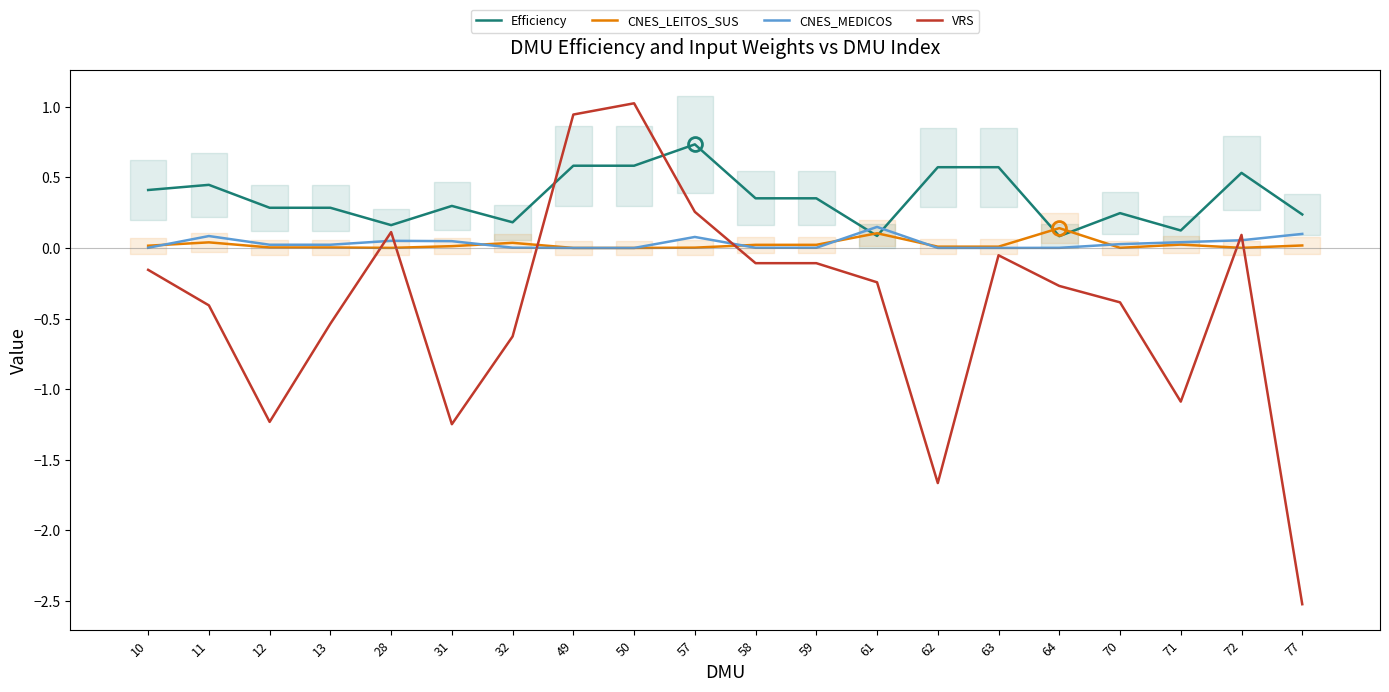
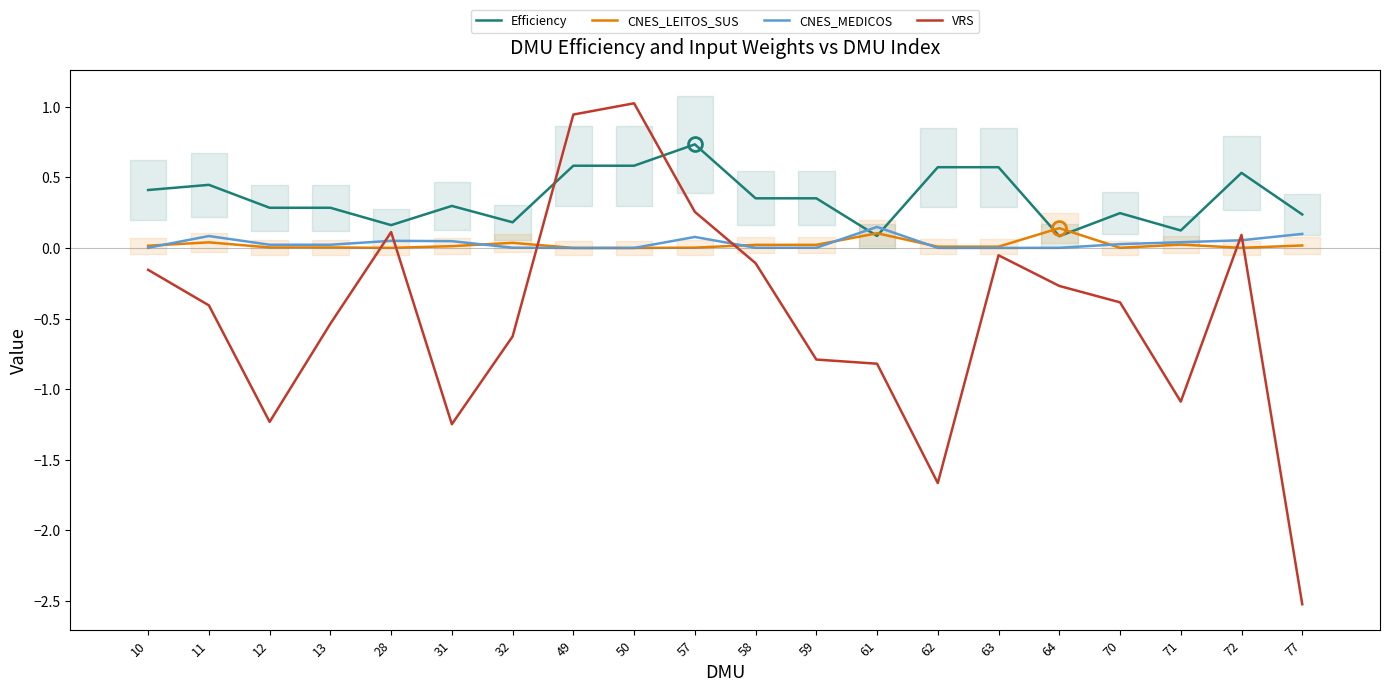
  {
    "CNES_MEDICOS": {
      "11": 0.08,
      "12": 0.02,
      "13": 0.02,
      "28": 0.05,
      "31": 0.05,
      "32": 0.00,
      "57": 0.08,
      "58": 0.00,
      "59": 0.00,
      "61": 0.15,
      "64": 0.00,
      "70": 0.03,
      "72": 0.05,
      "77": 0.10
    },
    "VRS": {
      "10": -0.15,
      "11": -0.41,
      "12": -1.23,
      "13": -0.54,
      "28": 0.11,
      "31": -1.25,
      "32": -0.63,
      "49": 0.95,
      "50": 1.02,
      "57": 0.26,
      "58": -0.11,
-     "59": -0.11,
-     "61": -0.24,
+     "59": -0.79,
+     "61": -0.82,
      "62": -1.66,
      "63": -0.05,
      "64": -0.27,
      "70": -0.38,
      "71": -1.09,
      "72": 0.09,
      "77": -2.52
    }
  }
